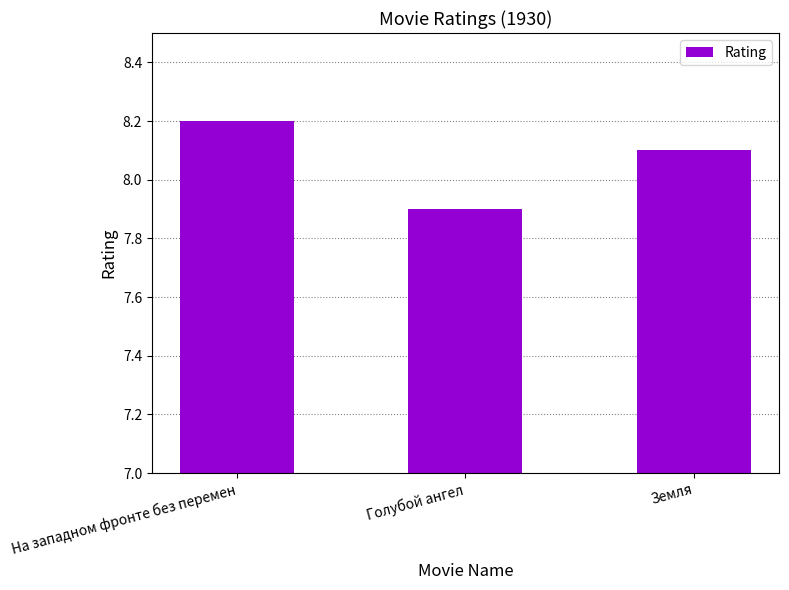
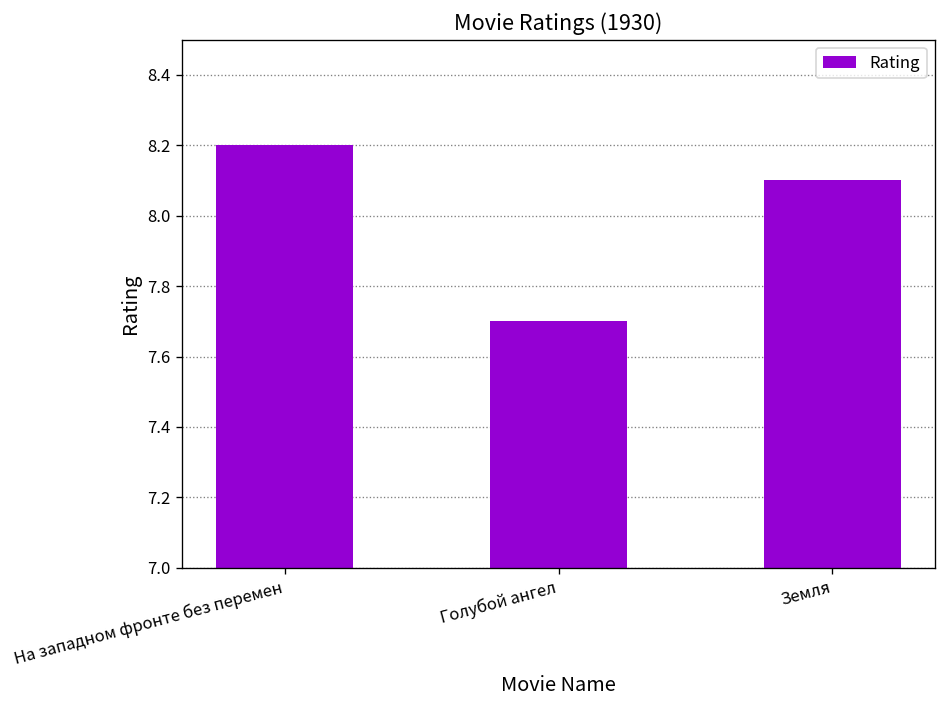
  {
    "На западном фронте без перемен": 8.2,
-   "Голубой ангел": 7.9,
+   "Голубой ангел": 7.7,
    "Земля": 8.1
  }
